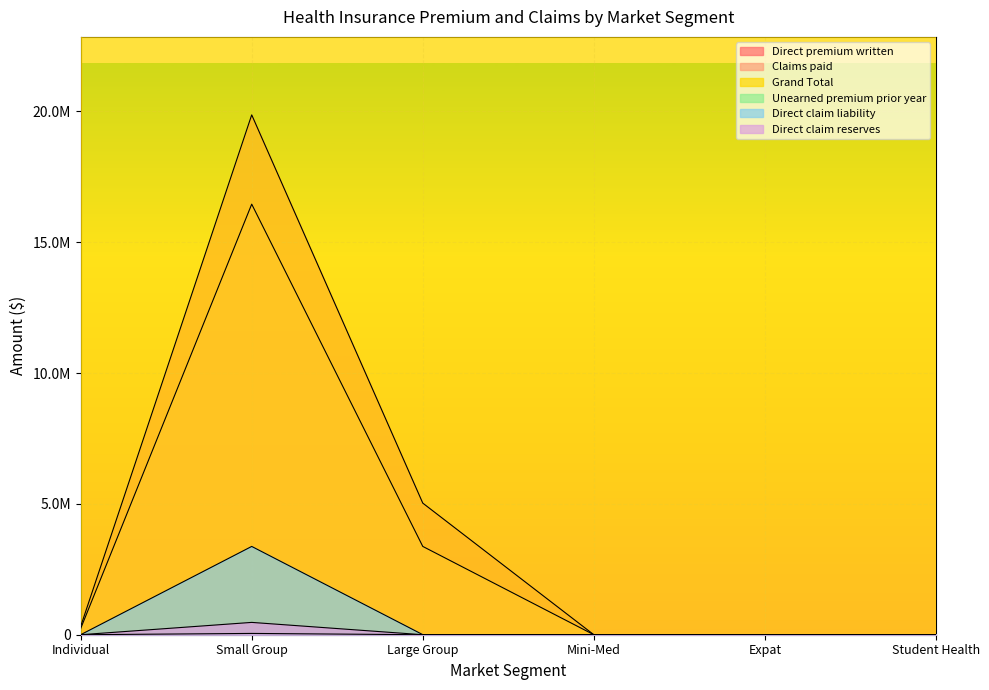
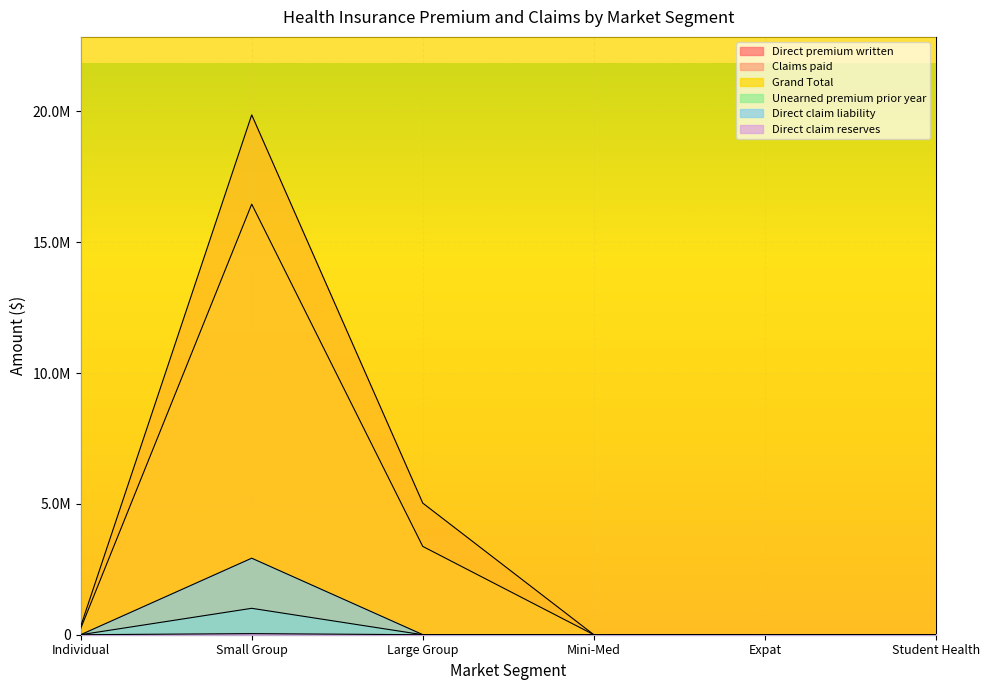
  {
    "Unearned premium prior year": {
-     "Small Group": 0
+     "Small Group": 1000000
    },
    "Direct claim liability": {
-     "Small Group": 3400000
+     "Small Group": 2900000
    },
    "Direct claim reserves": {
-     "Small Group": 500000
+     "Small Group": 0
    }
  }
